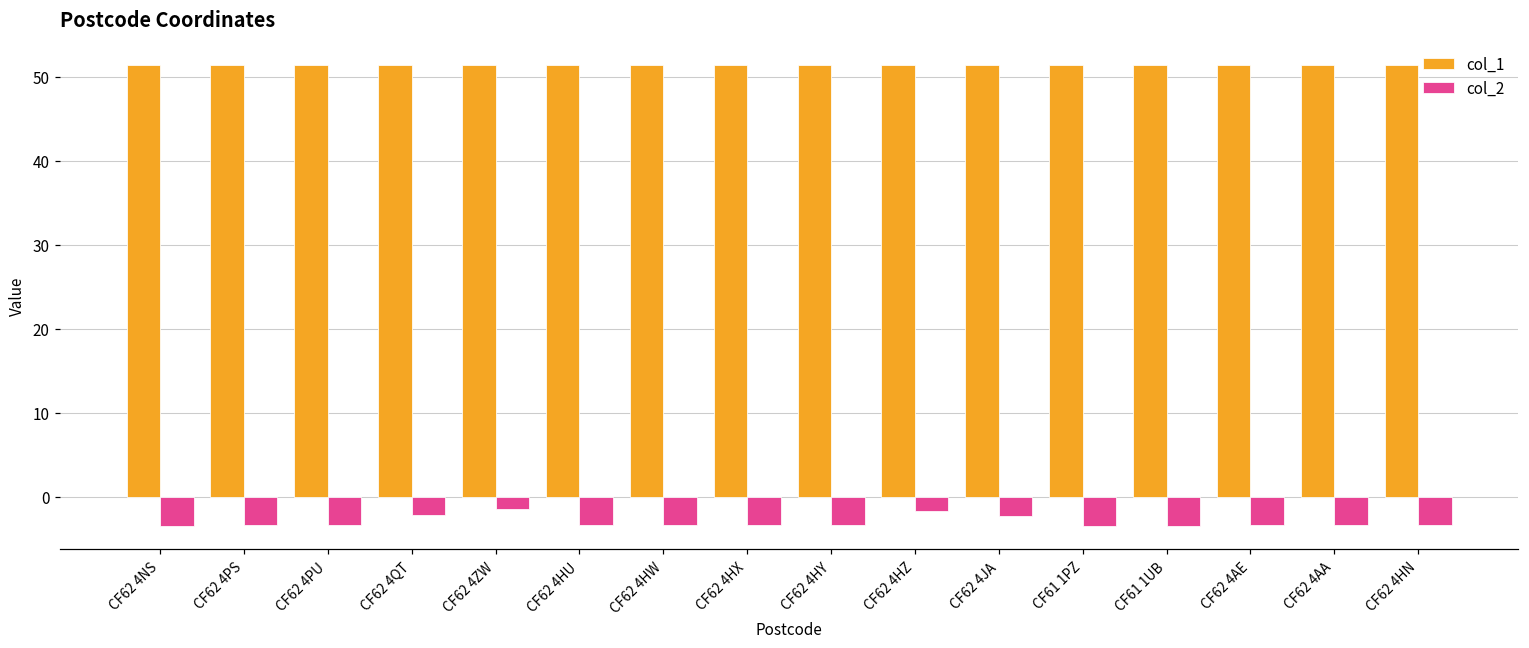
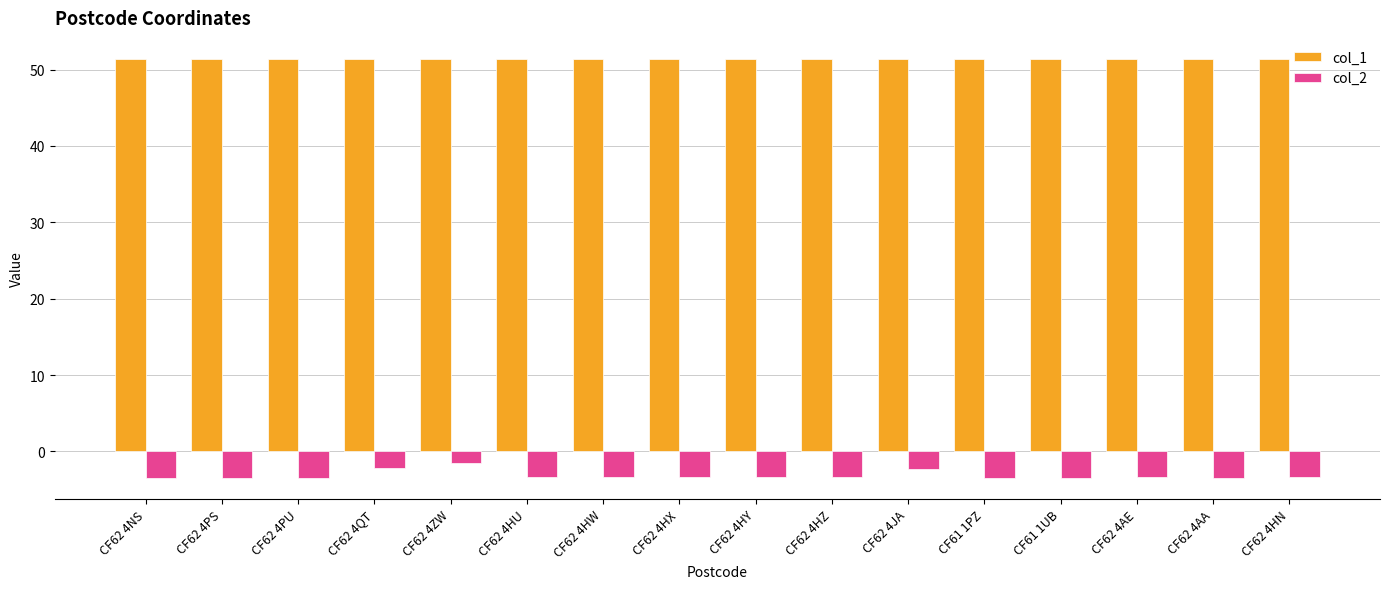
  {
    "col_1": {
      "CF62 4NS": 51,
      "CF62 4PS": 51,
      "CF62 4PU": 51,
      "CF62 4QT": 51,
      "CF62 4ZW": 51,
      "CF62 4HU": 51,
      "CF62 4HW": 51,
      "CF62 4HX": 51,
      "CF62 4HY": 51,
      "CF62 4HZ": 51,
      "CF62 4JA": 51,
      "CF61 1PZ": 51,
      "CF61 1UB": 51,
      "CF62 4AE": 51,
      "CF62 4AA": 51,
      "CF62 4HN": 51
    },
    "col_2": {
      "CF62 4NS": -3,
      "CF62 4PS": -3,
      "CF62 4PU": -3,
      "CF62 4QT": -2,
      "CF62 4ZW": -1,
      "CF62 4HU": -3,
      "CF62 4HW": -3,
      "CF62 4HX": -3,
      "CF62 4HY": -3,
-     "CF62 4HZ": -2,
+     "CF62 4HZ": -3,
      "CF62 4JA": -2,
      "CF61 1PZ": -3,
      "CF61 1UB": -3,
      "CF62 4AE": -3,
      "CF62 4AA": -3,
      "CF62 4HN": -3
    }
  }
